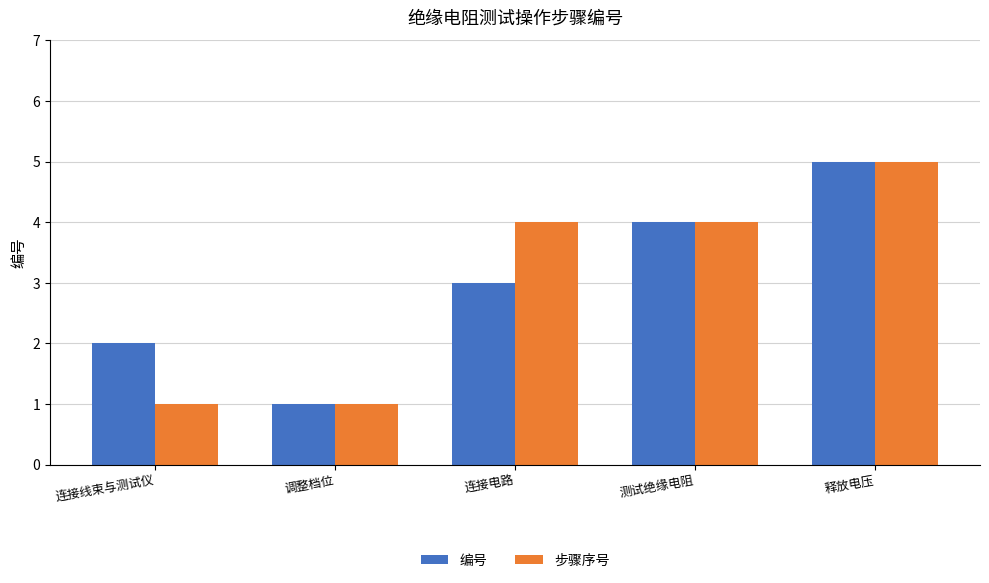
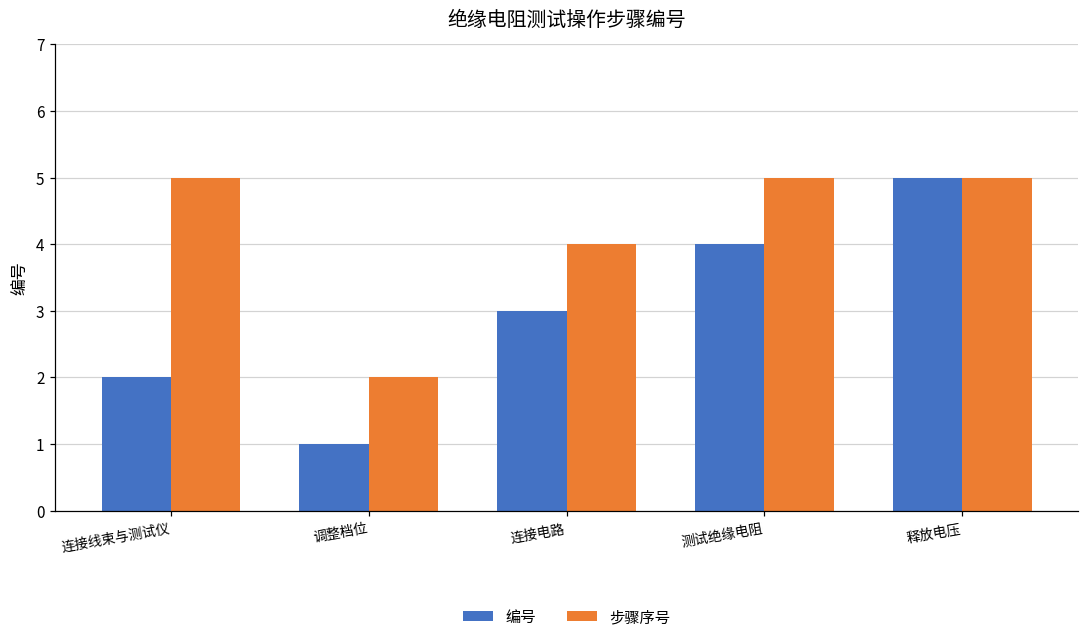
  {
    "编号": {
      "连接线束与测试仪": 2,
      "调整档位": 1,
      "连接电路": 3,
      "测试绝缘电阻": 4,
      "释放电压": 5
    },
    "步骤序号": {
-     "连接线束与测试仪": 1,
-     "调整档位": 1,
+     "连接线束与测试仪": 5,
+     "调整档位": 2,
      "连接电路": 4,
-     "测试绝缘电阻": 4,
+     "测试绝缘电阻": 5,
      "释放电压": 5
    }
  }
